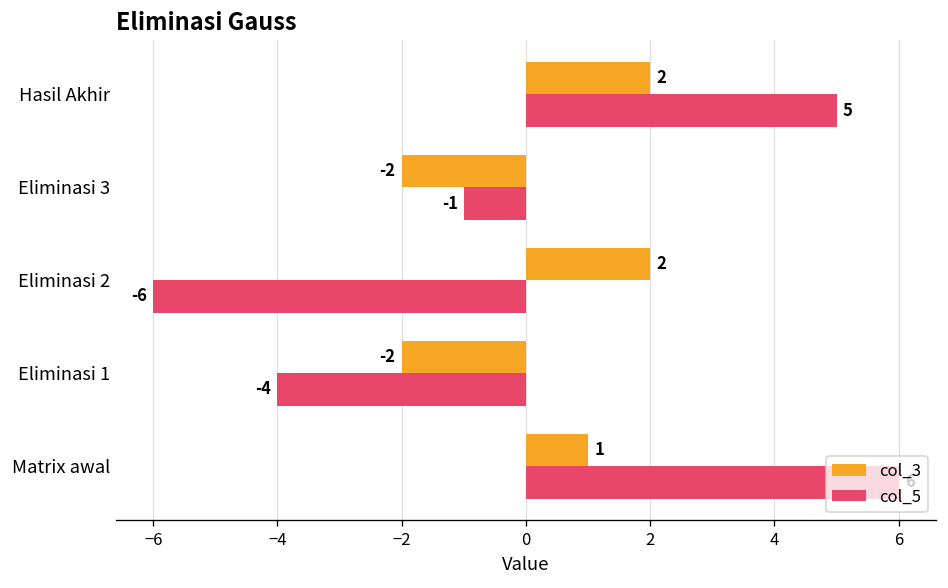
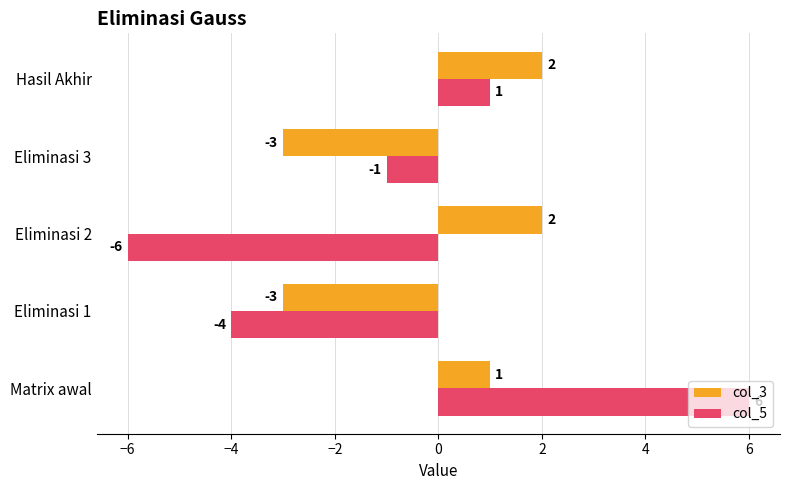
  {
    "col_3": {
      "Hasil Akhir": 2,
-     "Eliminasi 3": -2,
+     "Eliminasi 3": -3,
      "Eliminasi 2": 2,
-     "Eliminasi 1": -2,
+     "Eliminasi 1": -3,
      "Matrix awal": 1
    },
    "col_5": {
-     "Hasil Akhir": 5,
+     "Hasil Akhir": 1,
      "Eliminasi 3": -1,
      "Eliminasi 2": -6,
      "Eliminasi 1": -4
    }
  }
